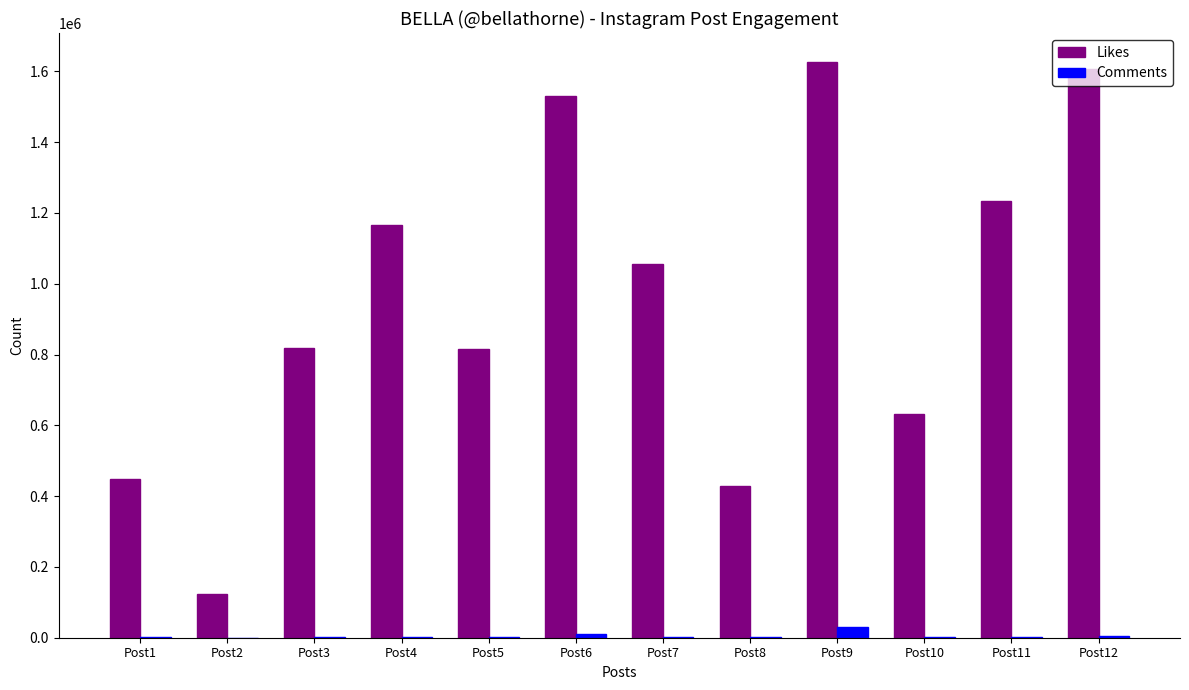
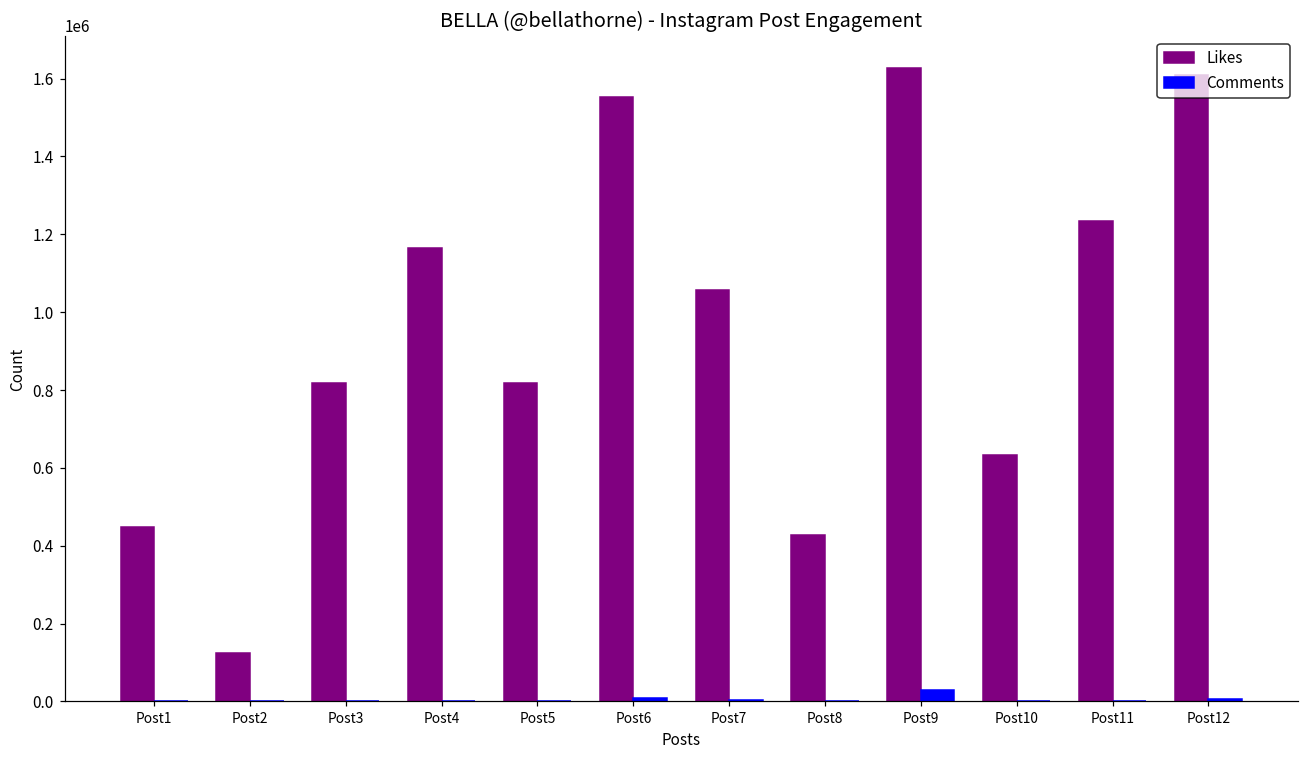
  {
    "Likes": {
      "Post1": 450000,
      "Post2": 120000,
      "Post3": 820000,
      "Post4": 1170000,
      "Post5": 820000,
-     "Post6": 1530000,
+     "Post6": 1550000,
      "Post7": 1060000,
      "Post8": 430000,
      "Post9": 1630000,
      "Post10": 630000,
      "Post11": 1230000
    },
    "Comments": {
      "Post6": 10000,
      "Post9": 30000
    }
  }
